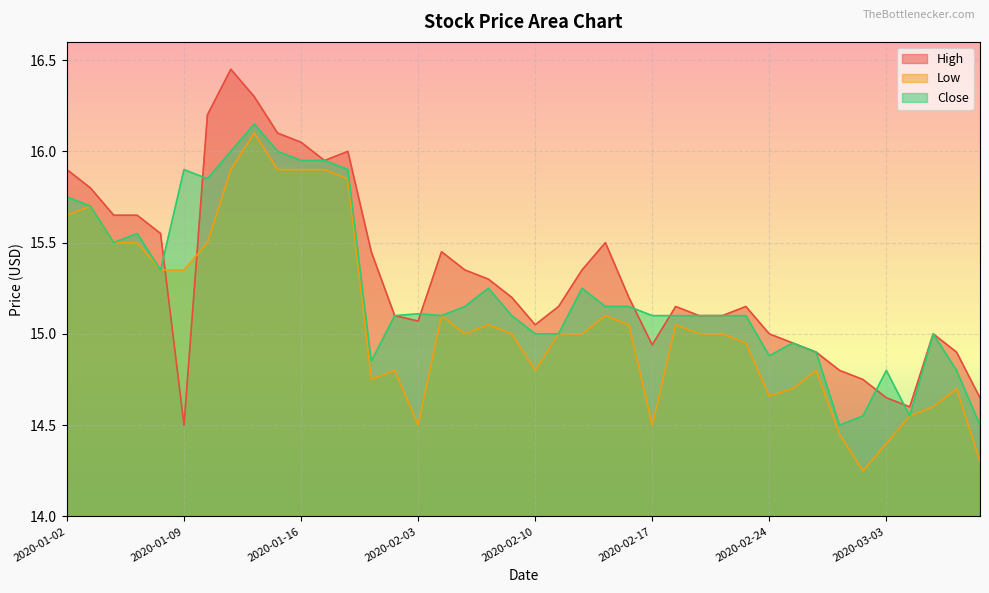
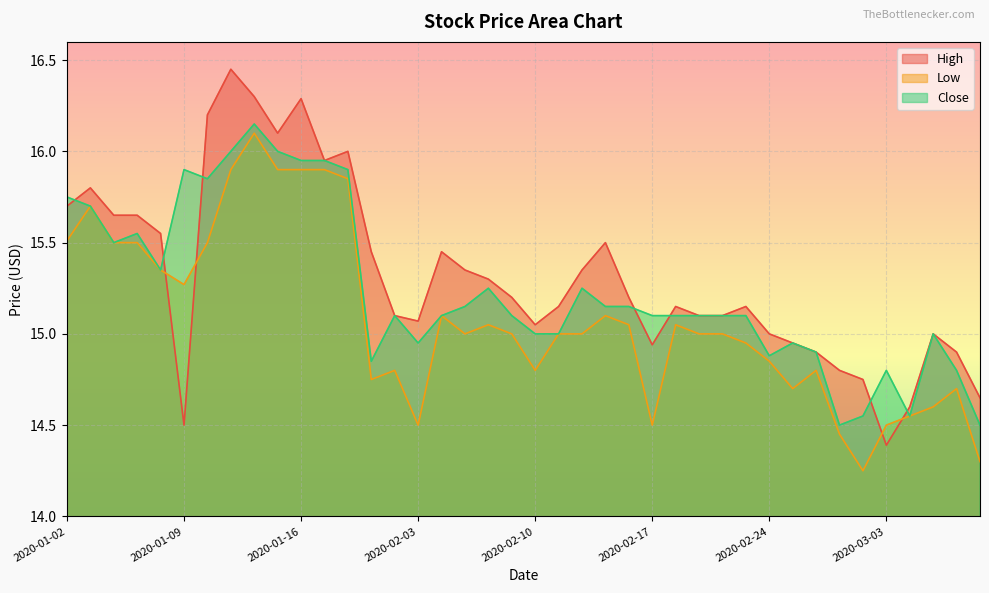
  {
    "High": {
-     "2020-01-02": 15.9,
+     "2020-01-02": 15.7,
      "2020-01-09": 14.50,
-     "2020-01-16": 16.05,
+     "2020-01-16": 16.29,
      "2020-02-03": 15.07,
      "2020-02-10": 15.05,
      "2020-02-17": 14.94,
      "2020-02-24": 15.00,
-     "2020-03-03": 14.65
+     "2020-03-03": 14.39
    },
    "Low": {
-     "2020-01-02": 15.65,
-     "2020-01-09": 15.35,
+     "2020-01-02": 15.51,
+     "2020-01-09": 15.27,
      "2020-01-16": 15.90,
      "2020-02-03": 14.50,
      "2020-02-10": 14.80,
      "2020-02-17": 14.50,
-     "2020-02-24": 14.66,
-     "2020-03-03": 14.4
+     "2020-02-24": 14.85,
+     "2020-03-03": 14.5
    },
    "Close": {
      "2020-01-02": 15.75,
      "2020-01-09": 15.90,
      "2020-01-16": 15.95,
-     "2020-02-03": 15.11,
+     "2020-02-03": 14.95,
      "2020-02-10": 15.00,
      "2020-02-17": 15.10,
      "2020-02-24": 14.88,
      "2020-03-03": 14.80
    }
  }
